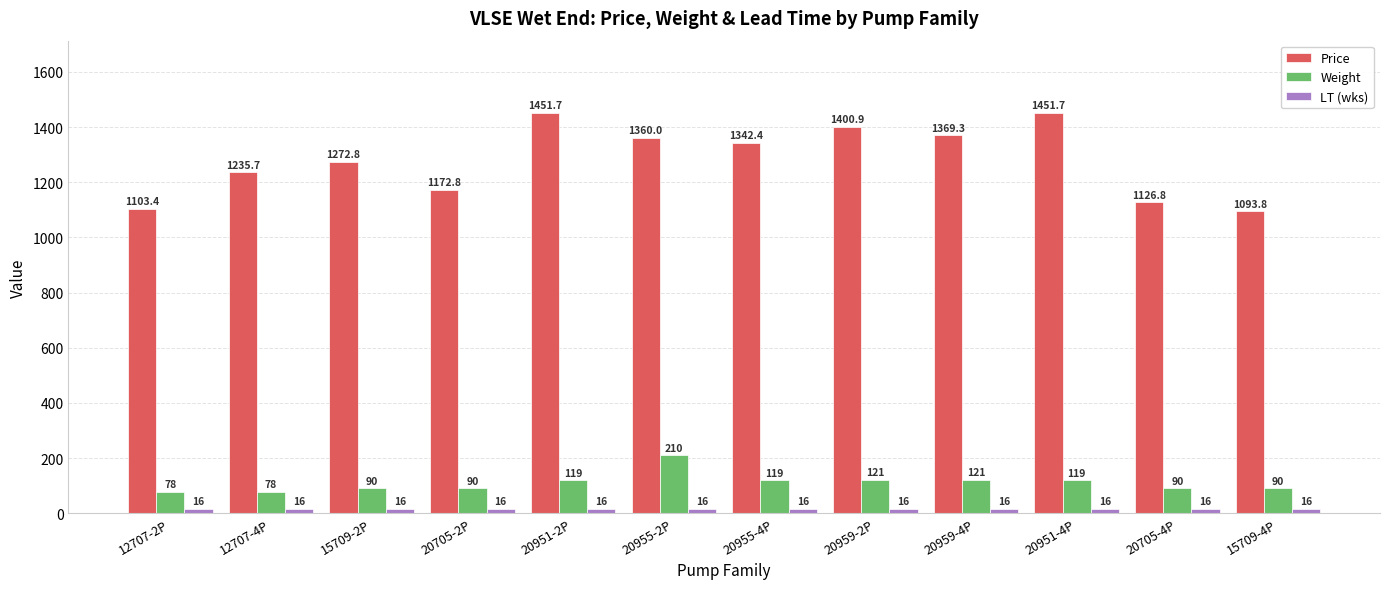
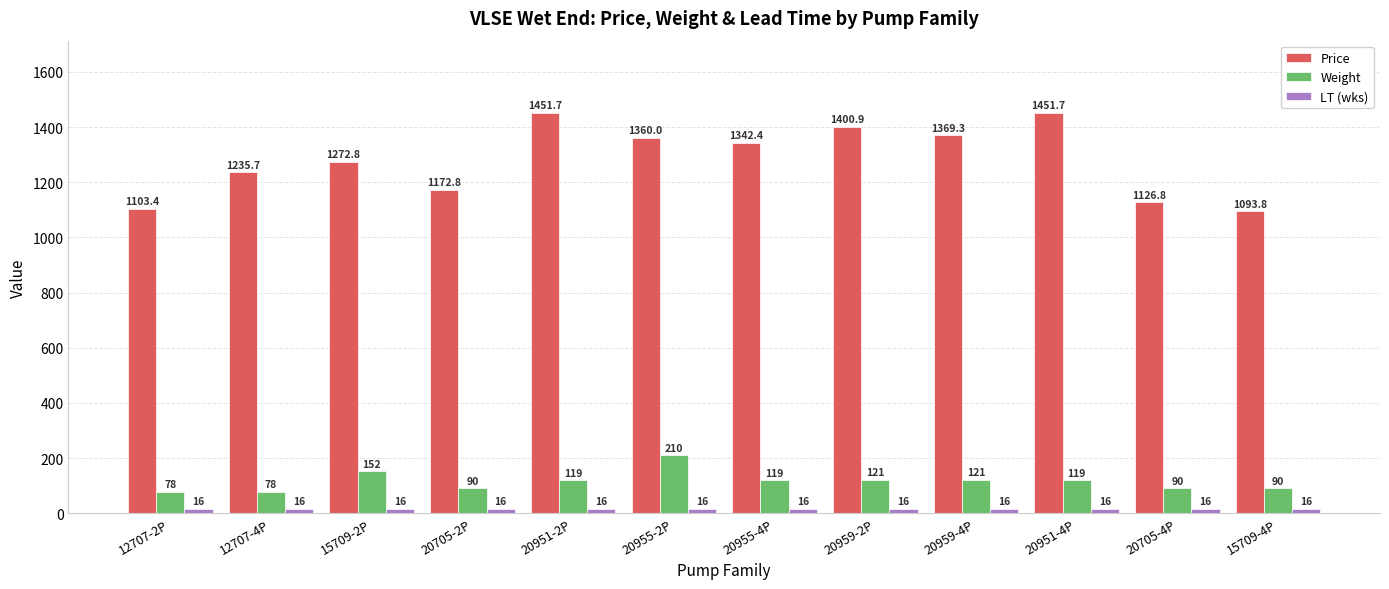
  {
    "Price": {
      "12707-2P": 1103.4,
      "12707-4P": 1235.7,
      "15709-2P": 1272.8,
      "20705-2P": 1172.8,
      "20951-2P": 1451.7,
      "20955-2P": 1360.0,
      "20955-4P": 1342.4,
      "20959-2P": 1400.9,
      "20959-4P": 1369.3,
      "20951-4P": 1451.7,
      "20705-4P": 1126.8,
      "15709-4P": 1093.8
    },
    "Weight": {
      "12707-2P": 78,
      "12707-4P": 78,
-     "15709-2P": 90,
+     "15709-2P": 152,
      "20705-2P": 90,
      "20951-2P": 119,
      "20955-2P": 210,
      "20955-4P": 119,
      "20959-2P": 121,
      "20959-4P": 121,
      "20951-4P": 119,
      "20705-4P": 90,
      "15709-4P": 90
    },
    "LT (wks)": {
      "12707-2P": 16,
      "12707-4P": 16,
      "15709-2P": 16,
      "20705-2P": 16,
      "20951-2P": 16,
      "20955-2P": 16,
      "20955-4P": 16,
      "20959-2P": 16,
      "20959-4P": 16,
      "20951-4P": 16,
      "20705-4P": 16,
      "15709-4P": 16
    }
  }
